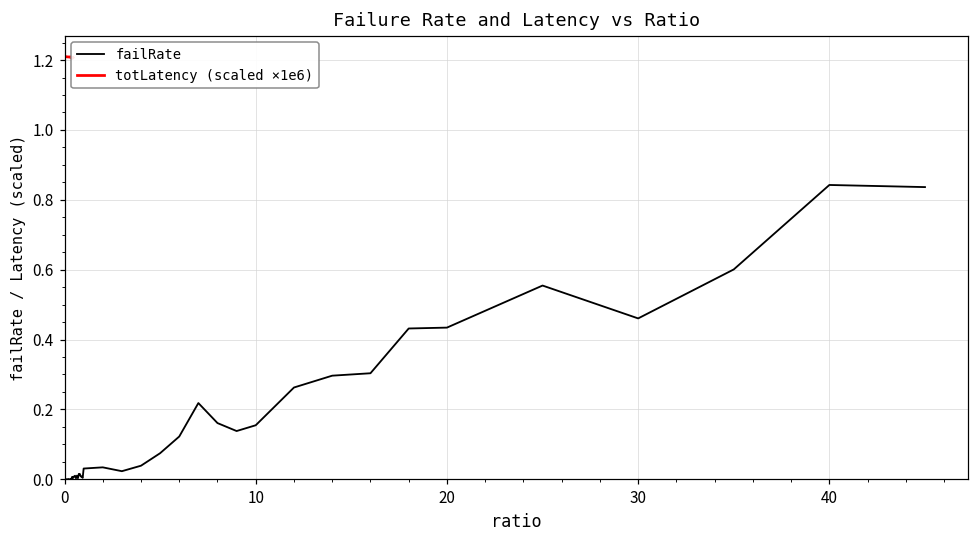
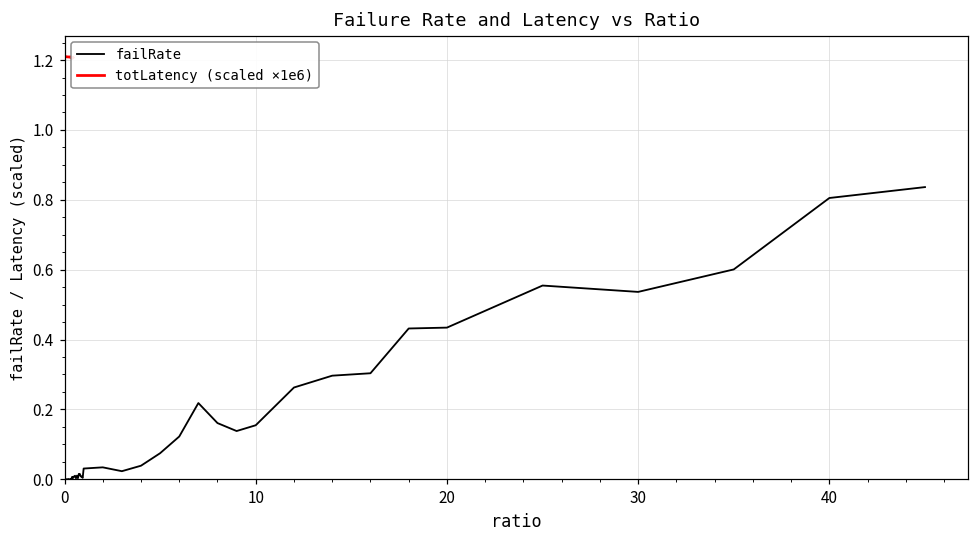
  {
    "failRate": {
      "0": 0.00,
      "10": 0.15,
      "20": 0.43,
-     "30": 0.46,
-     "40": 0.84
+     "30": 0.54,
+     "40": 0.81
    },
    "totLatency (scaled ×1e6)": {
      "0": 1.21
    }
  }
